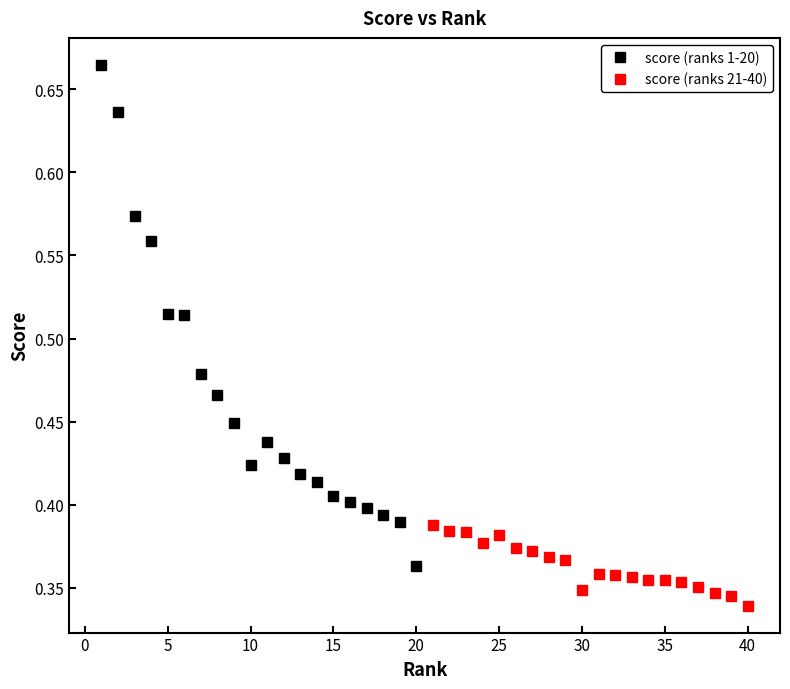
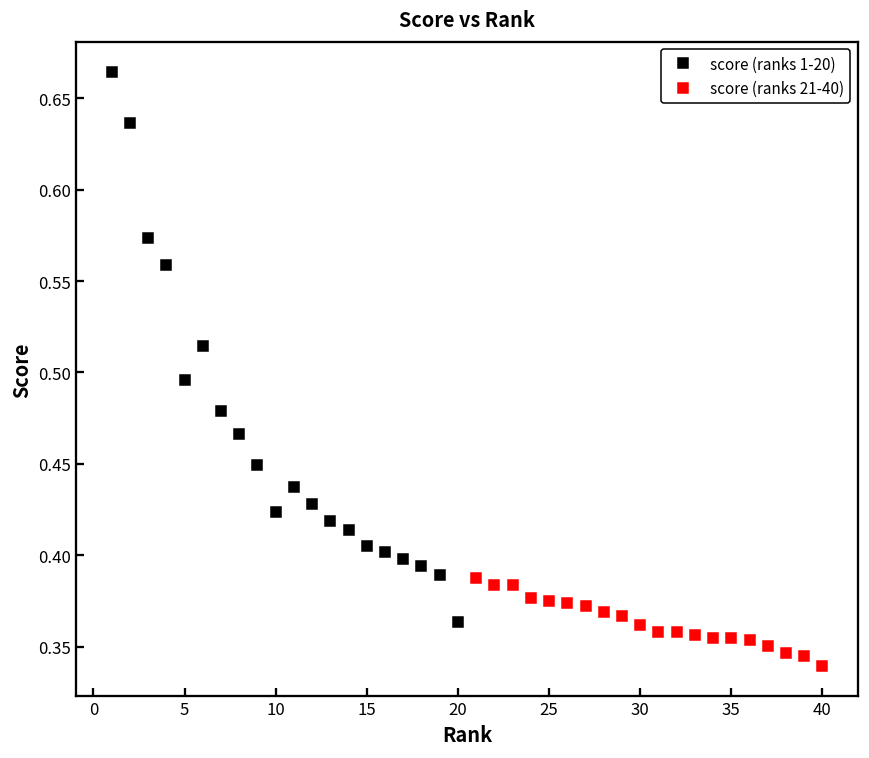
  {
    "score (ranks 1-20)": {
-     "5": 0.515,
+     "5": 0.496,
      "10": 0.424,
      "15": 0.405,
      "20": 0.363
    },
    "score (ranks 21-40)": {
-     "25": 0.382,
-     "30": 0.349,
+     "25": 0.375,
+     "30": 0.362,
      "35": 0.355,
      "40": 0.339
    }
  }
